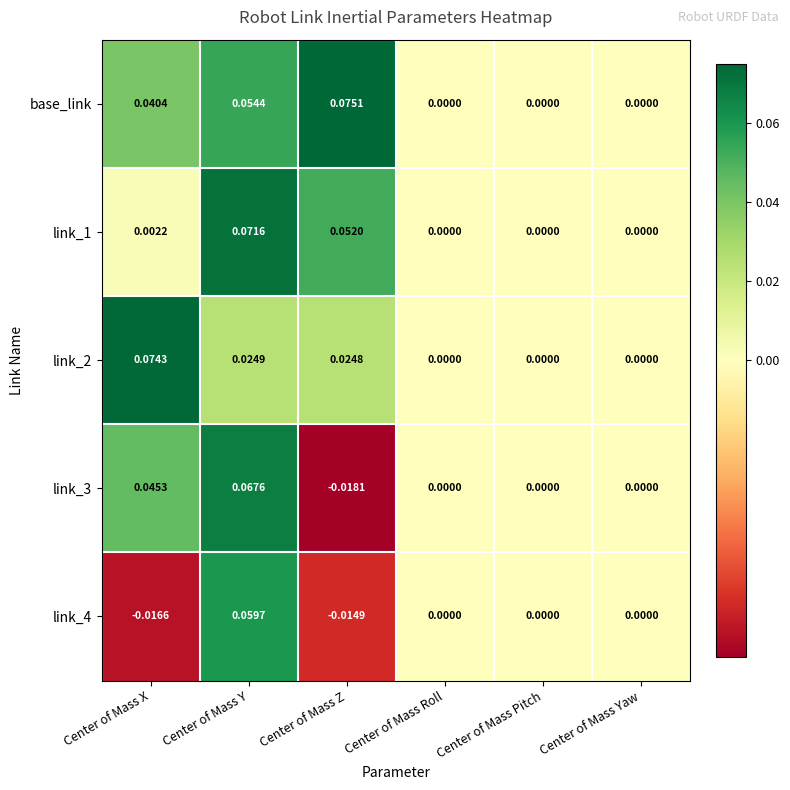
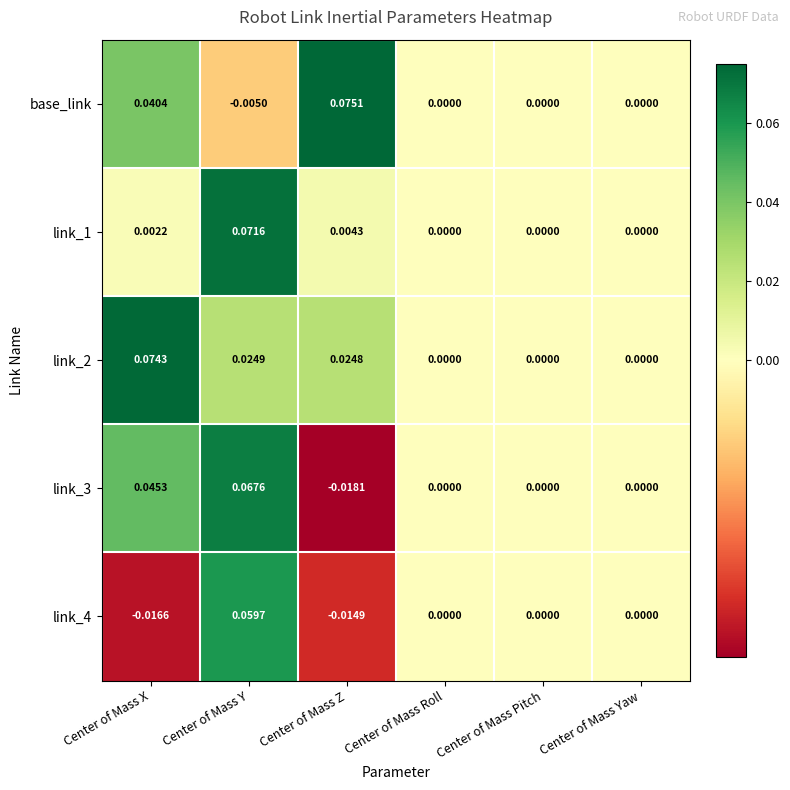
  {
    "base_link": {
      "Center of Mass X": 0.0404,
-     "Center of Mass Y": 0.0544,
+     "Center of Mass Y": -0.0050,
      "Center of Mass Z": 0.0751,
      "Center of Mass Roll": 0.0000,
      "Center of Mass Pitch": 0.0000,
      "Center of Mass Yaw": 0.0000
    },
    "link_1": {
      "Center of Mass X": 0.0022,
      "Center of Mass Y": 0.0716,
-     "Center of Mass Z": 0.0520,
+     "Center of Mass Z": 0.0043,
      "Center of Mass Roll": 0.0000,
      "Center of Mass Pitch": 0.0000,
      "Center of Mass Yaw": 0.0000
    },
    "link_2": {
      "Center of Mass X": 0.0743,
      "Center of Mass Y": 0.0249,
      "Center of Mass Z": 0.0248,
      "Center of Mass Roll": 0.0000,
      "Center of Mass Pitch": 0.0000,
      "Center of Mass Yaw": 0.0000
    },
    "link_3": {
      "Center of Mass X": 0.0453,
      "Center of Mass Y": 0.0676,
      "Center of Mass Z": -0.0181,
      "Center of Mass Roll": 0.0000,
      "Center of Mass Pitch": 0.0000,
      "Center of Mass Yaw": 0.0000
    },
    "link_4": {
      "Center of Mass X": -0.0166,
      "Center of Mass Y": 0.0597,
      "Center of Mass Z": -0.0149,
      "Center of Mass Roll": 0.0000,
      "Center of Mass Pitch": 0.0000,
      "Center of Mass Yaw": 0.0000
    }
  }
